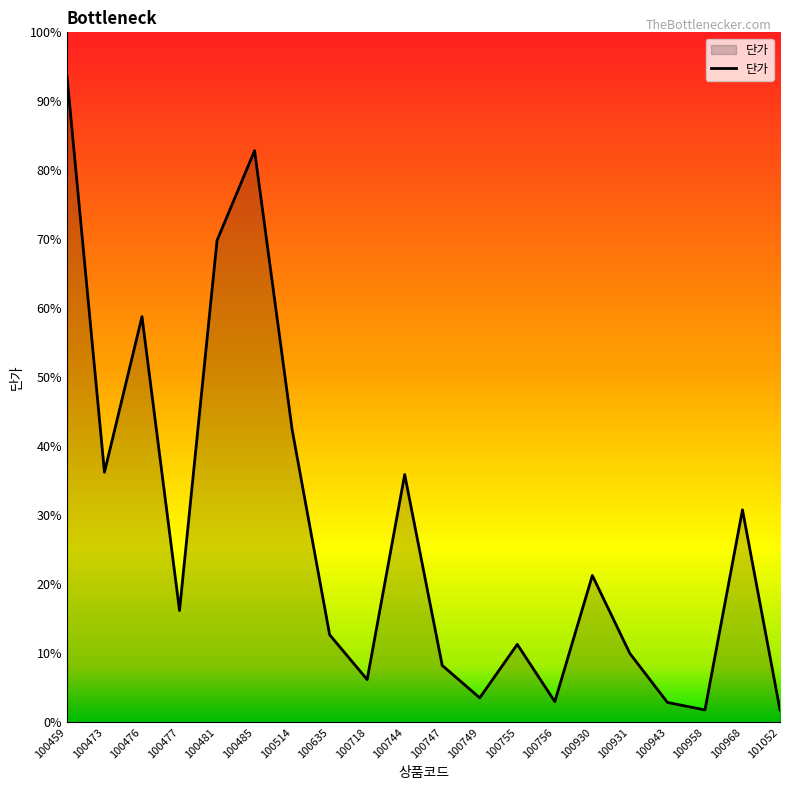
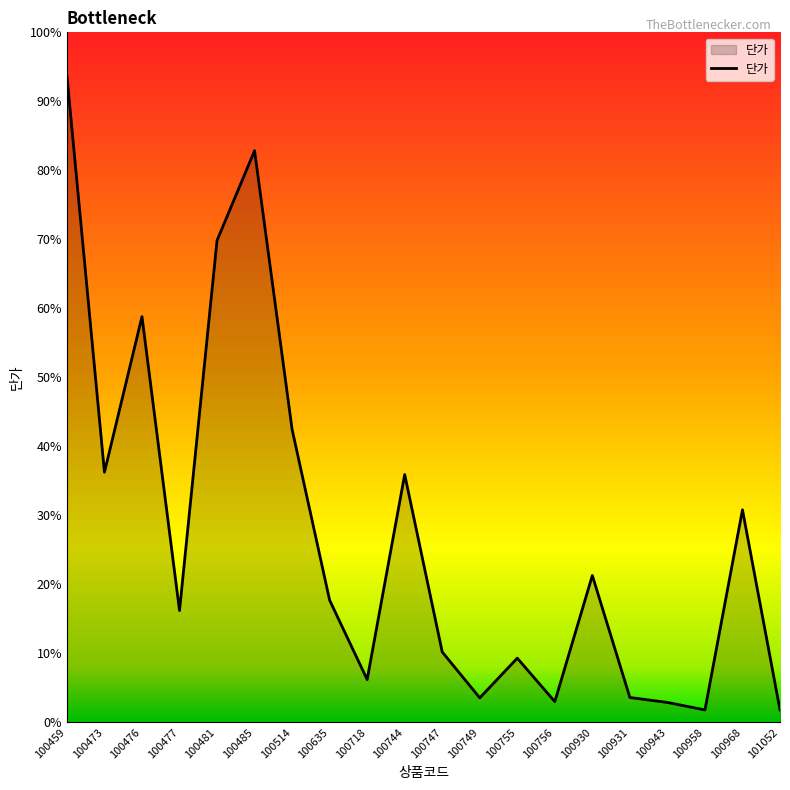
  {
    "100459": "94%",
    "100473": "36%",
    "100476": "59%",
    "100477": "16%",
    "100481": "70%",
    "100485": "83%",
    "100514": "42%",
-   "100635": "13%",
+   "100635": "18%",
    "100718": "6%",
    "100744": "36%",
-   "100747": "8%",
+   "100747": "10%",
    "100749": "4%",
-   "100755": "11%",
+   "100755": "9%",
    "100756": "3%",
    "100930": "21%",
-   "100931": "10%",
+   "100931": "4%",
    "100943": "3%",
    "100958": "2%",
    "100968": "31%",
    "101052": "2%"
  }
